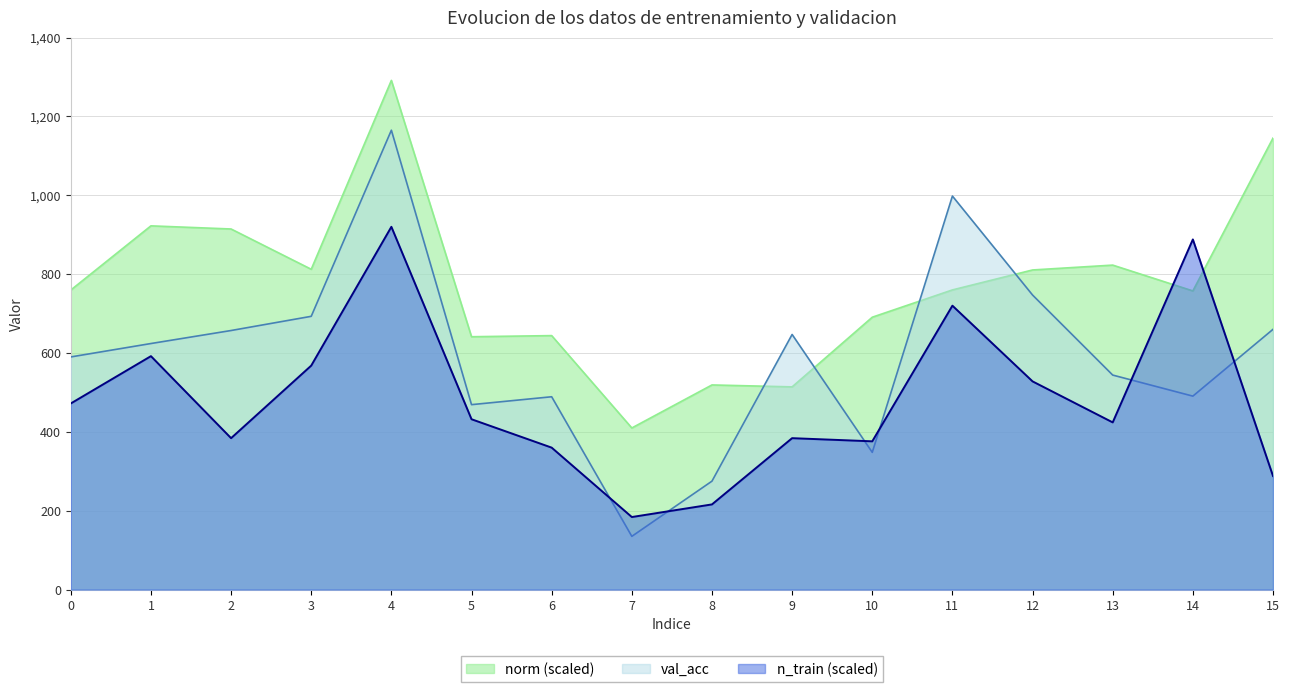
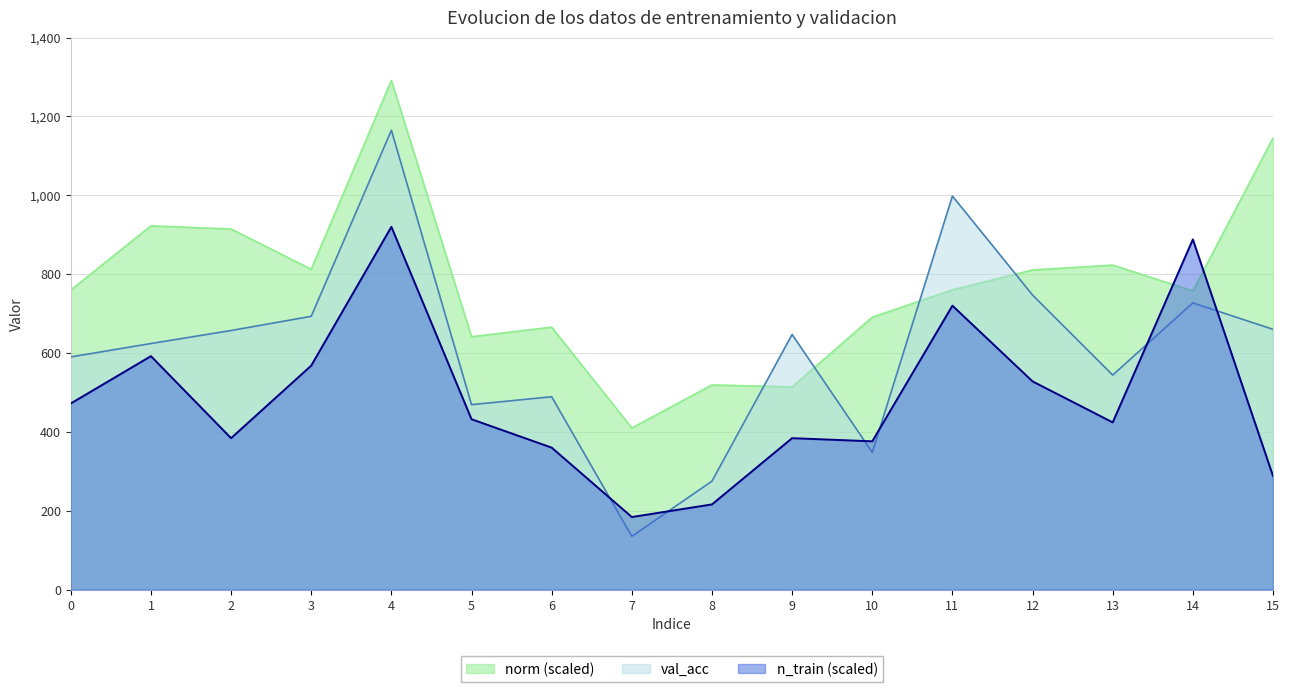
  {
    "norm (scaled)": {
      "0": "760",
      "1": "920",
      "2": "910",
      "3": "810",
      "4": "1,290",
      "5": "640",
-     "6": "640",
+     "6": "670",
      "7": "410",
      "8": "520",
      "9": "510",
      "10": "690",
      "11": "760",
      "12": "810",
      "13": "820",
      "14": "760",
      "15": "1,150"
    },
    "val_acc": {
      "0": "590",
      "1": "620",
      "2": "660",
      "3": "690",
      "4": "1,170",
      "5": "470",
      "6": "490",
      "7": "140",
      "8": "280",
      "9": "650",
      "10": "350",
      "11": "1,000",
      "12": "750",
      "13": "540",
-     "14": "490",
+     "14": "730",
      "15": "660"
    },
    "n_train (scaled)": {
      "0": "470",
      "1": "590",
      "2": "380",
      "3": "570",
      "4": "920",
      "5": "430",
      "6": "360",
      "7": "180",
      "8": "220",
      "9": "380",
      "10": "380",
      "11": "720",
      "12": "530",
      "13": "420",
      "14": "890",
      "15": "290"
    }
  }
